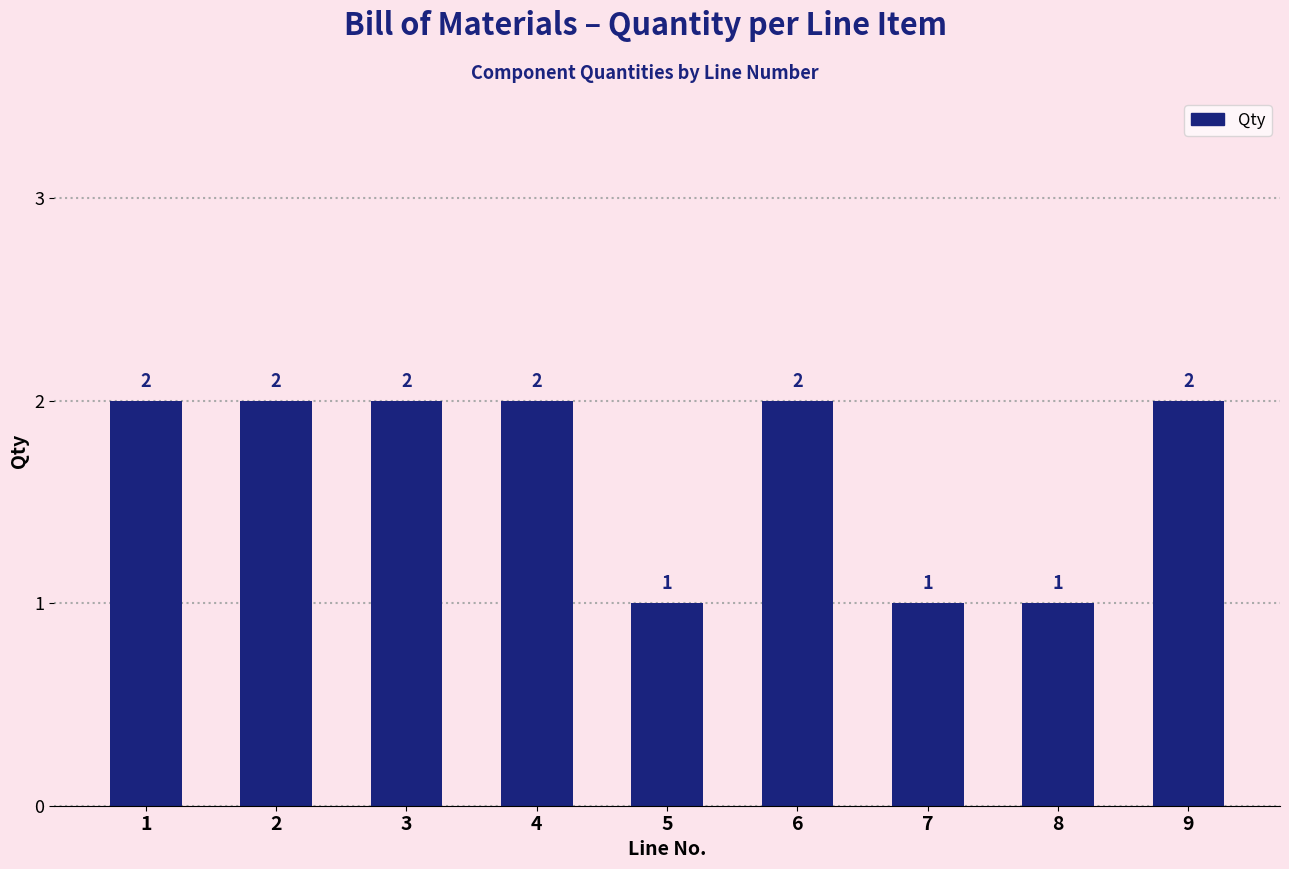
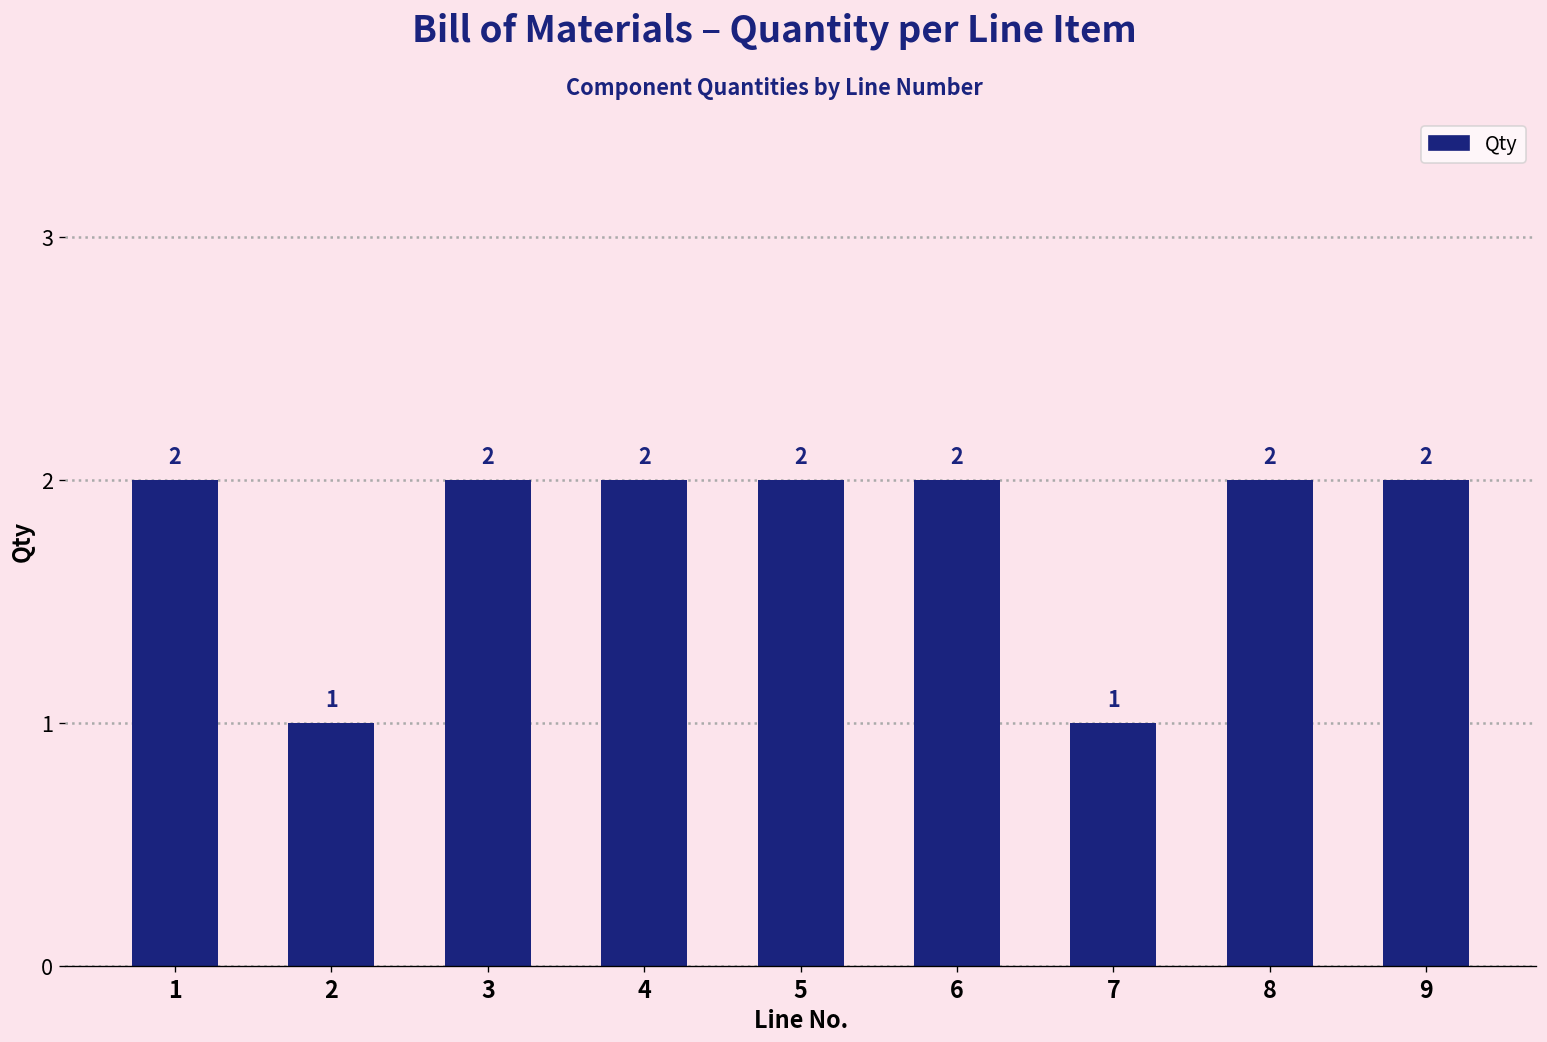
  {
    "1": 2,
-   "2": 2,
+   "2": 1,
    "3": 2,
    "4": 2,
-   "5": 1,
+   "5": 2,
    "6": 2,
    "7": 1,
-   "8": 1,
+   "8": 2,
    "9": 2
  }
